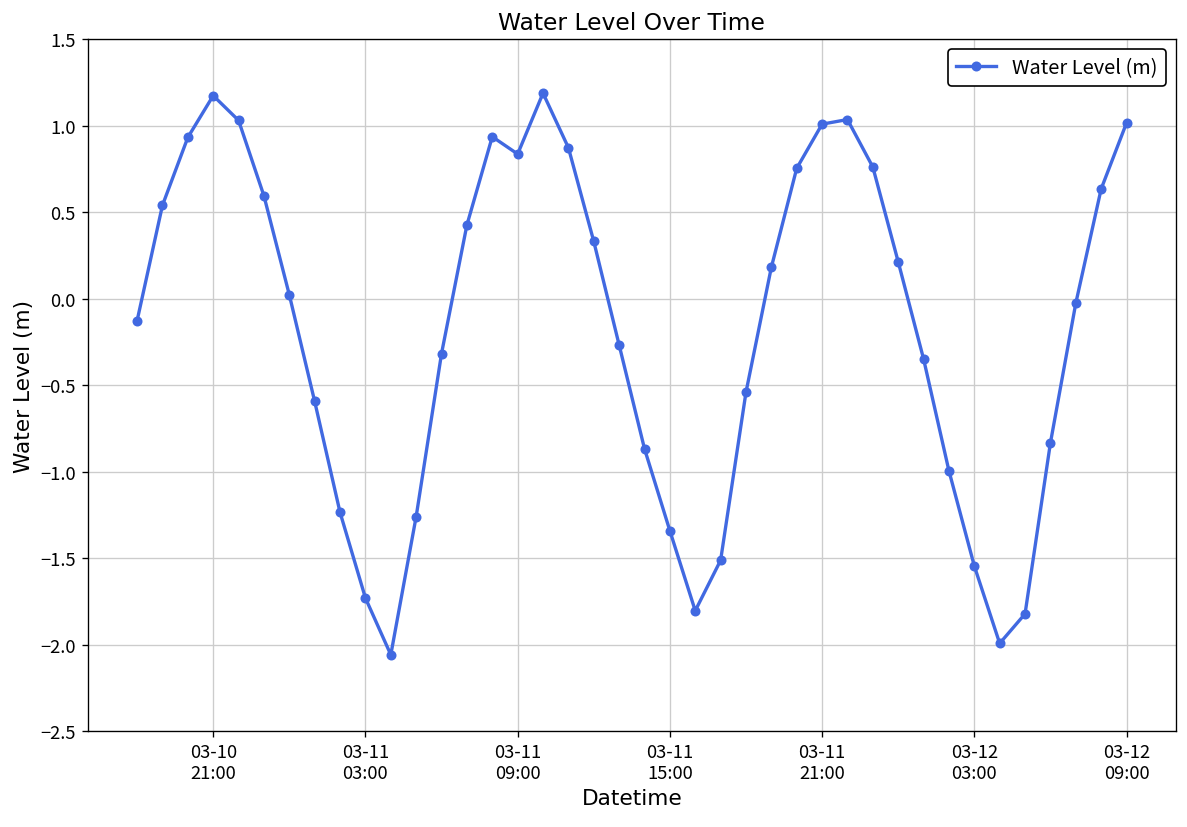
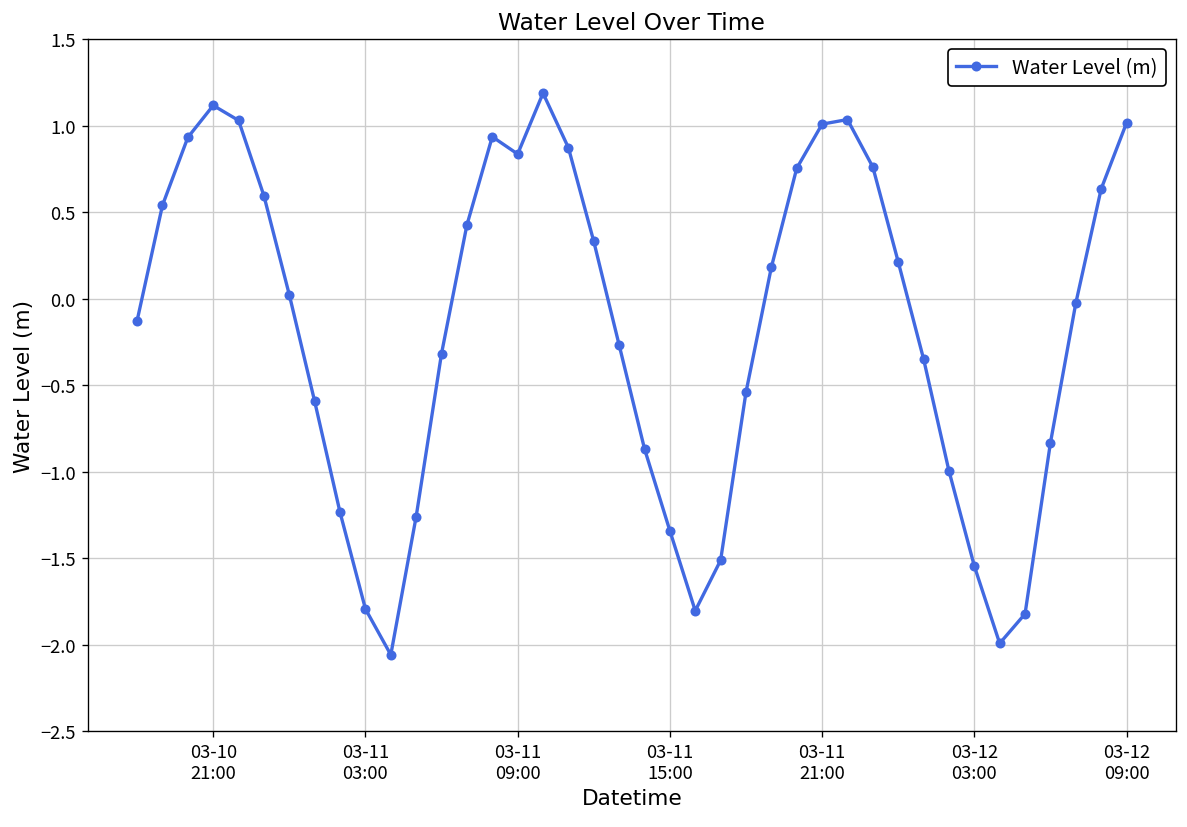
  {
-   "03-10 21:00": 1.17,
-   "03-11 03:00": -1.73,
+   "03-10 21:00": 1.12,
+   "03-11 03:00": -1.79,
    "03-11 09:00": 0.84,
    "03-11 15:00": -1.34,
    "03-11 21:00": 1.01,
    "03-12 03:00": -1.55,
    "03-12 09:00": 1.01
  }
